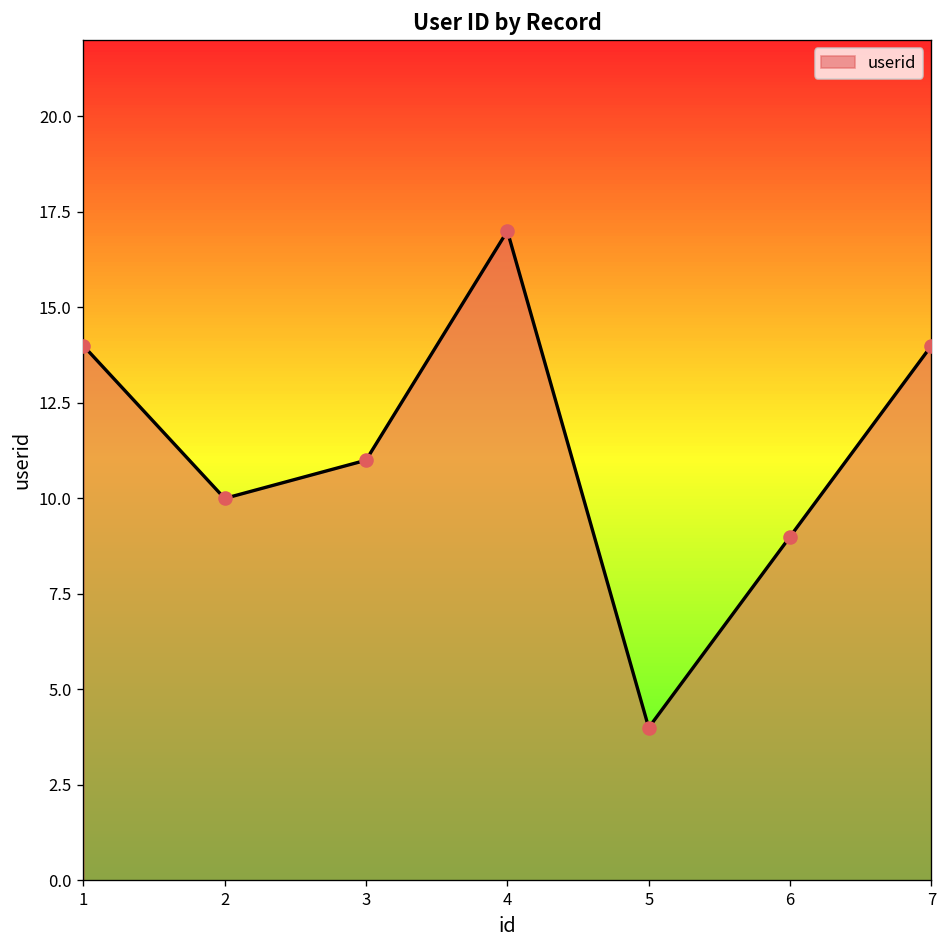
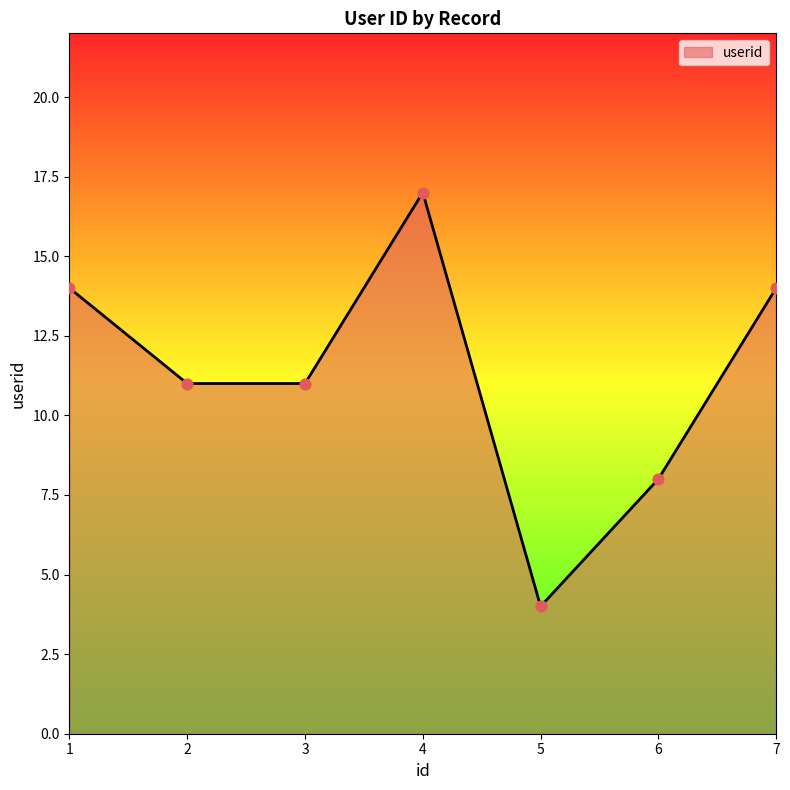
  {
    "1": 14,
-   "2": 10,
+   "2": 11,
    "3": 11,
    "4": 17,
    "5": 4,
-   "6": 9,
+   "6": 8,
    "7": 14
  }
